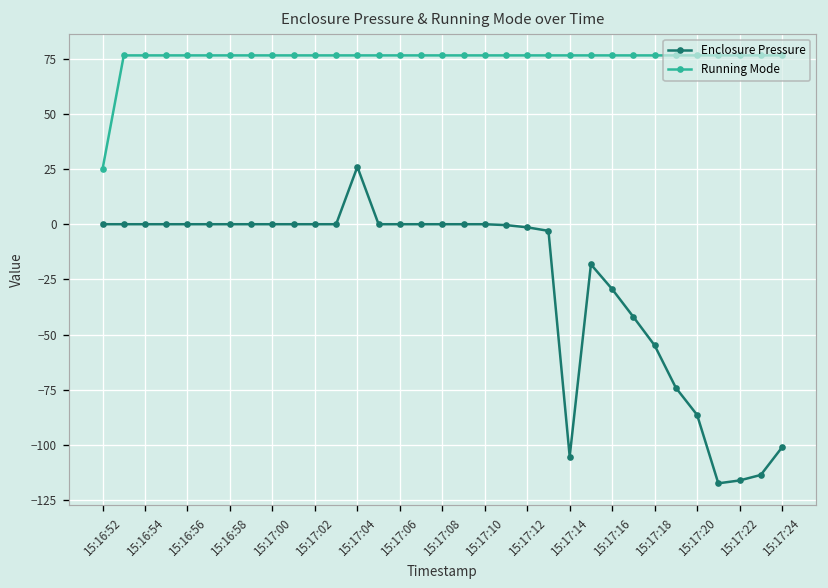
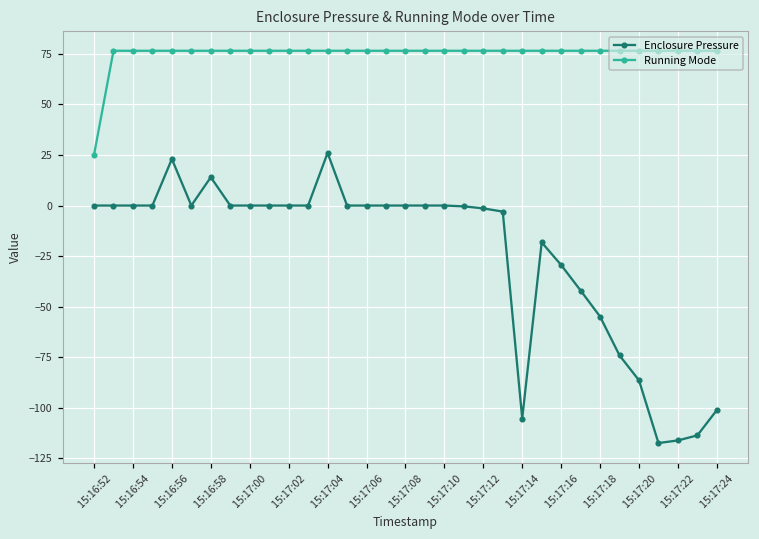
  {
    "Enclosure Pressure": {
      "15:16:52": 0,
      "15:16:54": 0,
-     "15:16:56": 0,
-     "15:16:58": 0,
+     "15:16:56": 23,
+     "15:16:58": 14,
      "15:17:00": 0,
      "15:17:02": 0,
      "15:17:04": 26,
      "15:17:06": 0,
      "15:17:08": 0,
      "15:17:10": 0,
      "15:17:12": -1,
      "15:17:14": -105,
      "15:17:16": -29,
      "15:17:18": -55,
      "15:17:20": -86,
      "15:17:22": -116,
      "15:17:24": -101
    },
    "Running Mode": {
      "15:16:52": 25,
      "15:16:54": 77,
      "15:16:56": 77,
      "15:16:58": 77,
      "15:17:00": 77,
      "15:17:02": 77,
      "15:17:04": 77,
      "15:17:06": 77,
      "15:17:08": 77,
      "15:17:10": 77,
      "15:17:12": 77,
      "15:17:14": 77,
      "15:17:16": 77,
      "15:17:18": 77
    }
  }
